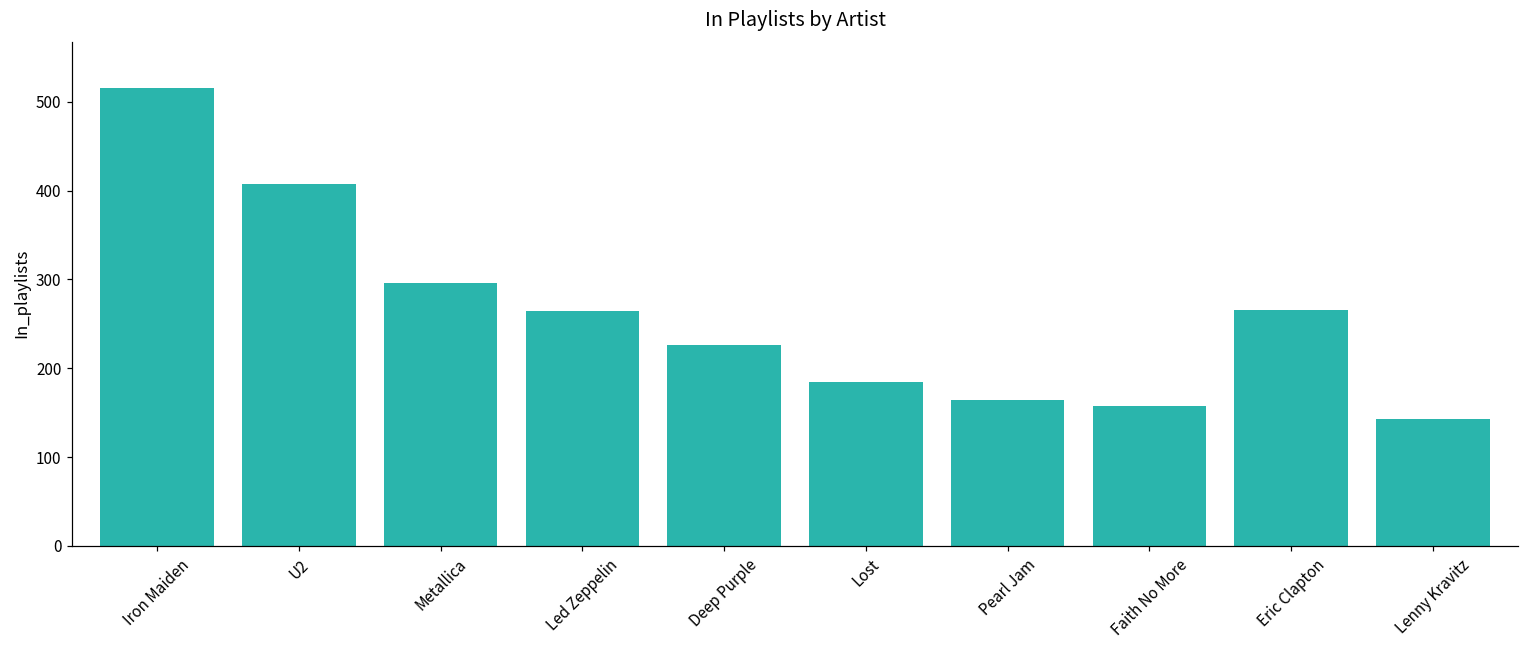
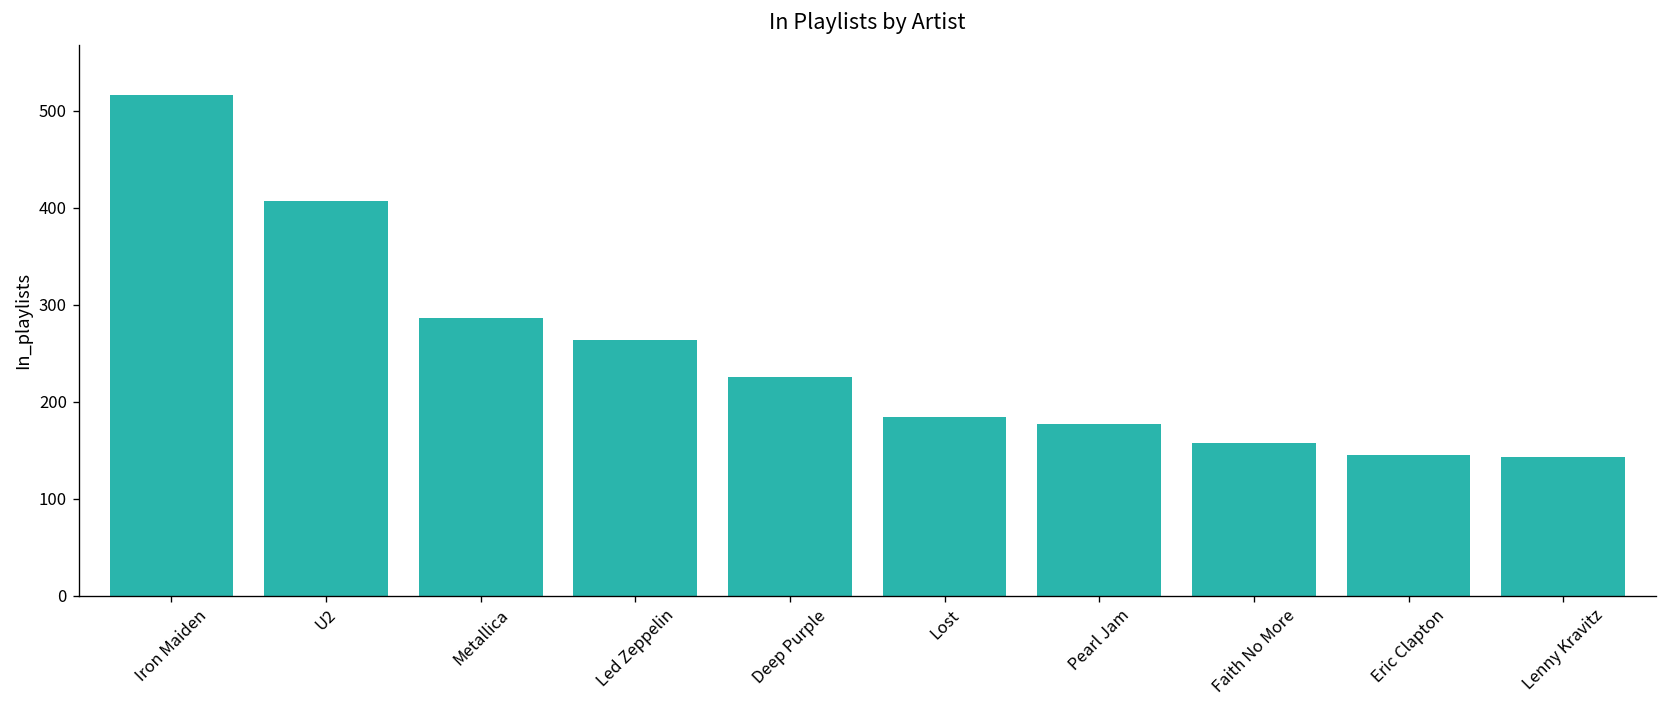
  {
    "Iron Maiden": 520,
    "U2": 410,
-   "Metallica": 300,
+   "Metallica": 290,
    "Led Zeppelin": 260,
    "Deep Purple": 230,
    "Lost": 180,
-   "Pearl Jam": 160,
+   "Pearl Jam": 180,
    "Faith No More": 160,
-   "Eric Clapton": 270,
+   "Eric Clapton": 150,
    "Lenny Kravitz": 140
  }
